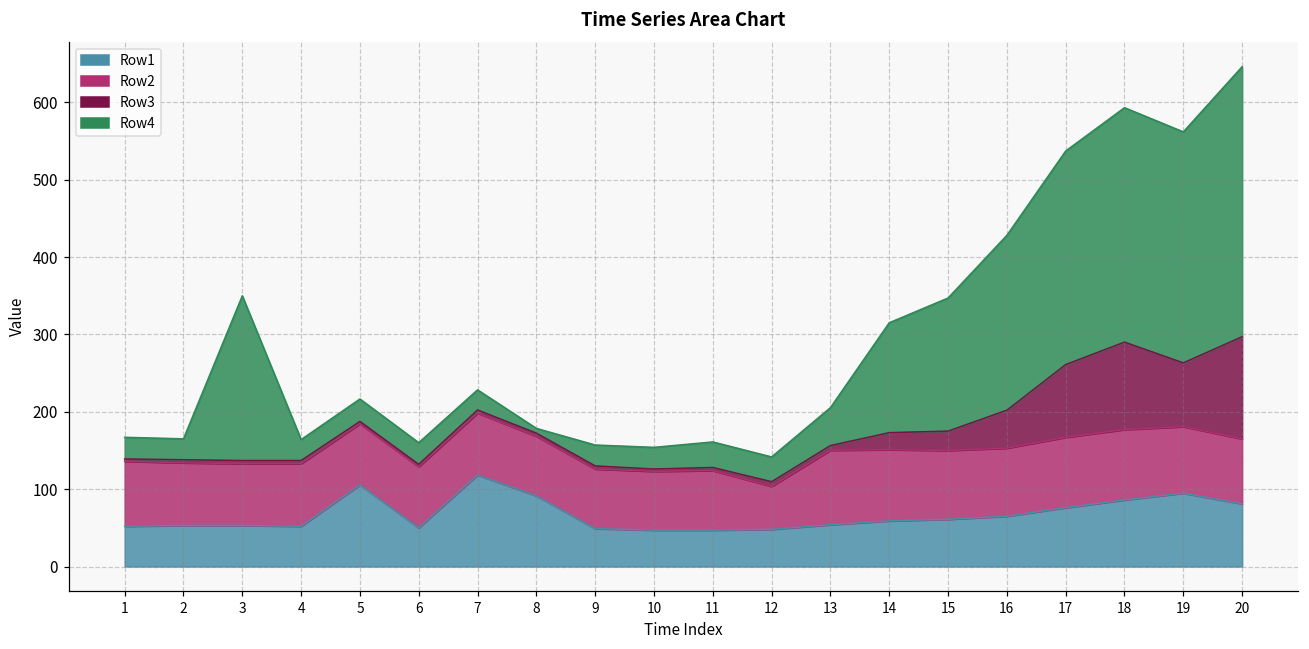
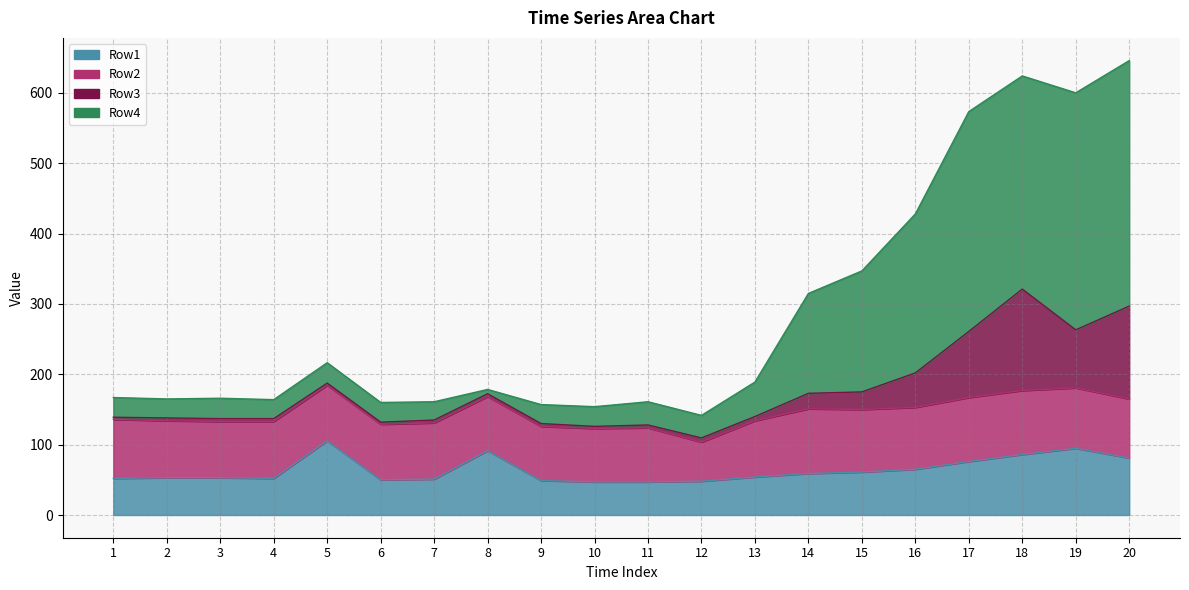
  {
    "Row1": {
      "1": 50,
      "2": 50,
      "3": 50,
      "4": 50,
      "5": 110,
      "6": 50,
-     "7": 120,
+     "7": 50,
      "8": 90,
      "9": 50,
      "10": 50,
      "11": 50,
      "12": 50,
      "13": 50,
      "14": 60,
      "15": 60,
      "16": 70,
      "17": 80,
      "18": 90,
      "19": 90,
      "20": 80
    },
    "Row2": {
      "2": 80,
      "3": 80,
      "4": 80,
      "7": 80,
      "8": 80,
      "9": 80,
      "11": 80,
      "12": 60,
-     "13": 100,
+     "13": 80,
      "14": 90,
      "15": 90,
      "16": 90,
      "17": 90,
      "18": 90,
      "19": 90,
      "20": 80
    },
    "Row3": {
      "2": 0,
      "3": 0,
      "4": 0,
      "7": 0,
      "8": 0,
      "9": 0,
      "11": 0,
      "12": 10,
      "13": 10,
      "14": 20,
      "15": 30,
      "16": 50,
      "17": 90,
-     "18": 110,
+     "18": 140,
      "19": 80,
      "20": 130
    },
    "Row4": {
      "1": 30,
      "2": 30,
-     "3": 210,
+     "3": 30,
      "4": 30,
      "5": 30,
      "6": 30,
      "7": 30,
      "8": 10,
      "9": 30,
      "10": 30,
      "11": 30,
      "12": 30,
      "13": 50,
      "14": 140,
      "15": 170,
      "16": 230,
-     "17": 280,
+     "17": 310,
      "18": 300,
-     "19": 300,
+     "19": 340,
      "20": 350
    }
  }
